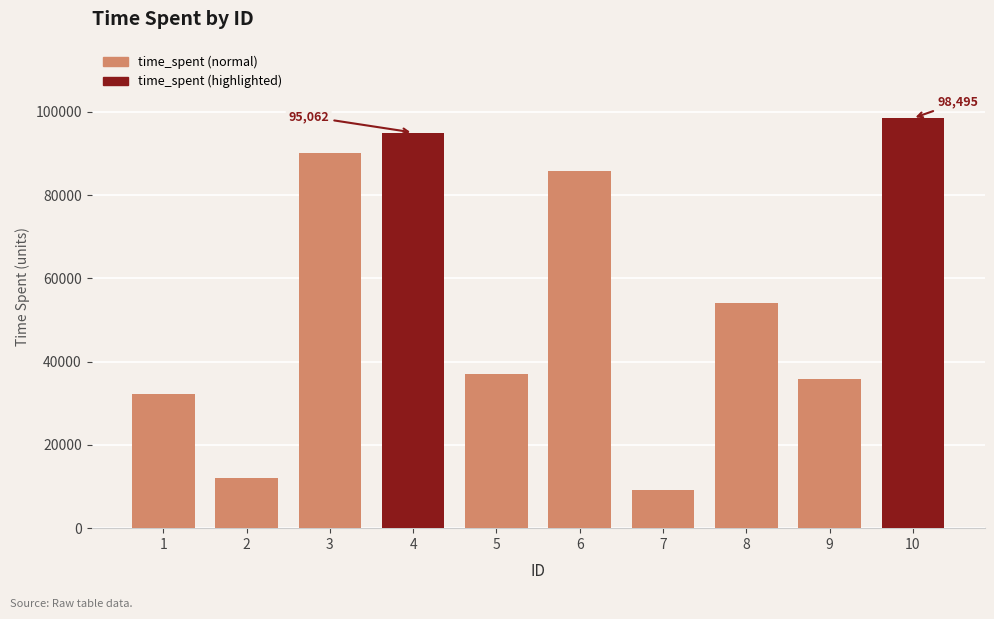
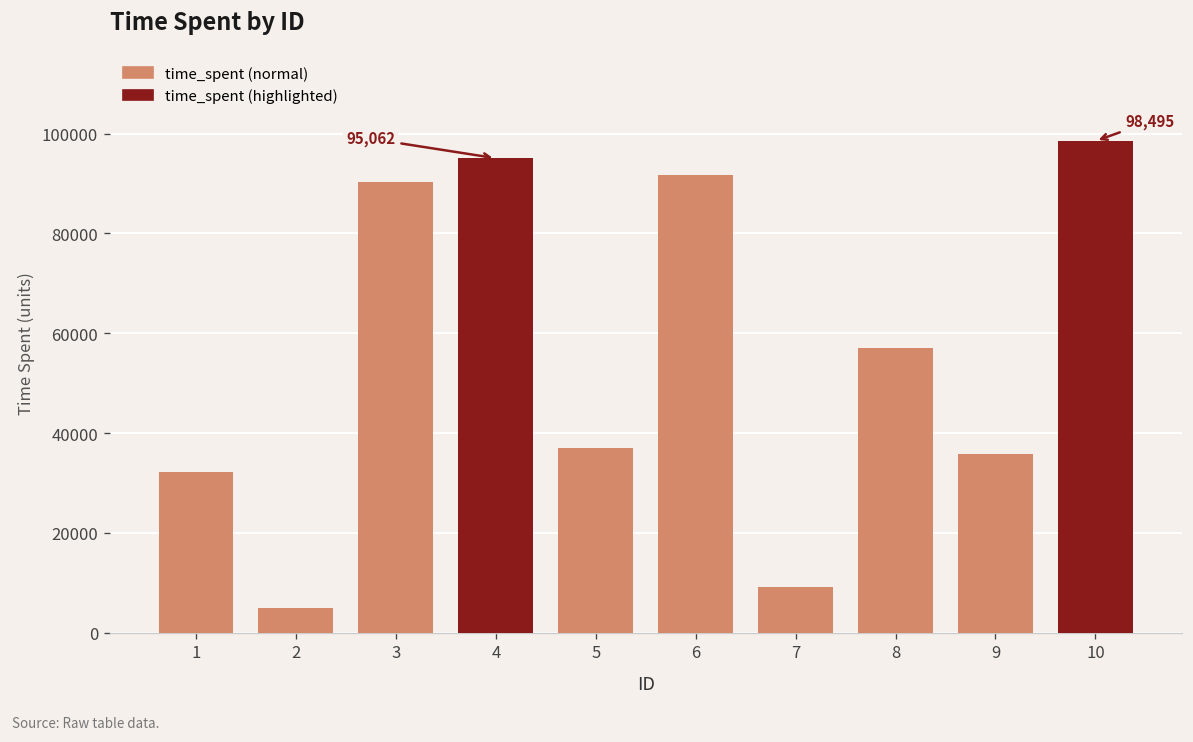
  {
    "1": 32000,
-   "2": 12000,
+   "2": 5000,
    "3": 90000,
    "5": 37000,
-   "6": 86000,
+   "6": 92000,
    "7": 9000,
-   "8": 54000,
+   "8": 57000,
    "9": 36000
  }
